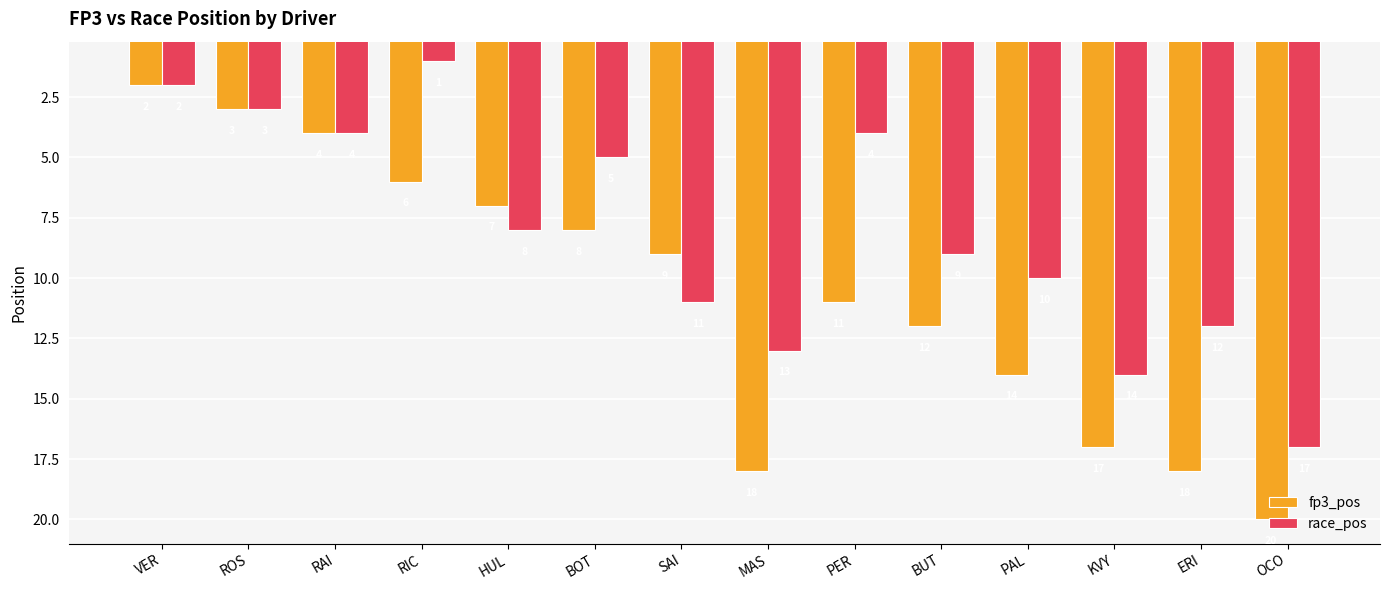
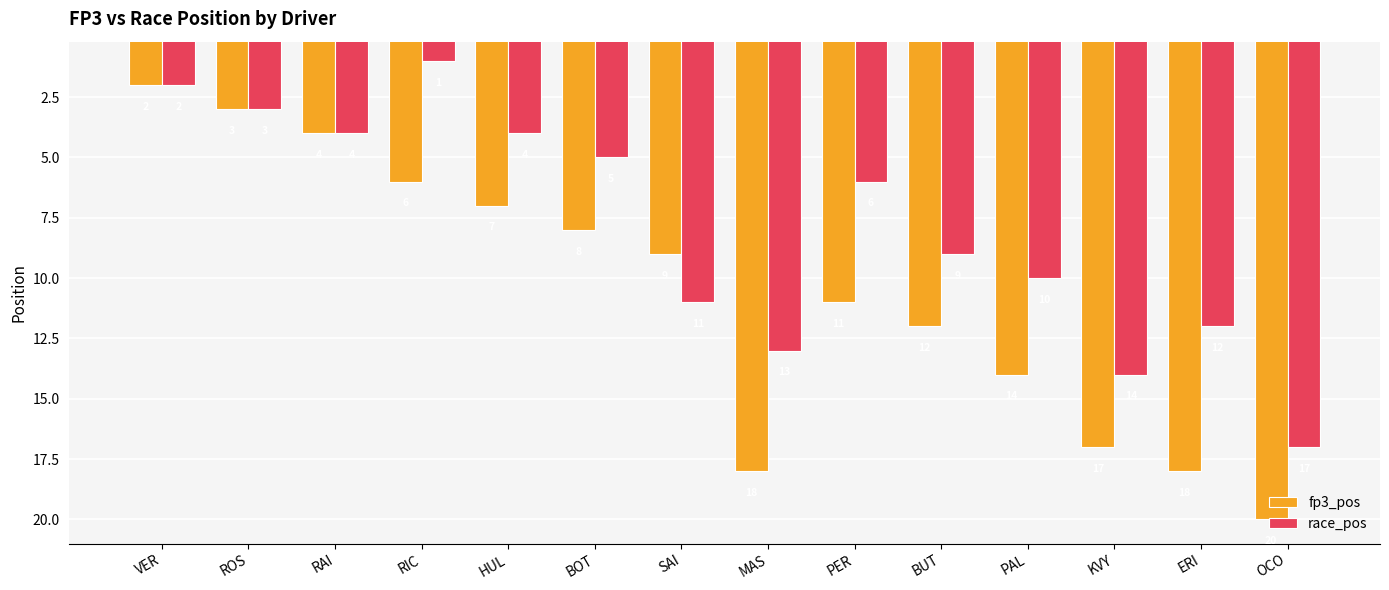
  {
    "fp3_pos": {
      "VER": 2,
      "ROS": 3,
      "RAI": 4,
      "RIC": 6,
      "HUL": 7,
      "BOT": 8,
      "SAI": 9,
      "MAS": 18,
      "PER": 11,
      "BUT": 12,
      "PAL": 14,
      "KVY": 17,
      "ERI": 18,
      "OCO": 20
    },
    "race_pos": {
      "VER": 2,
      "ROS": 3,
      "RAI": 4,
      "RIC": 1,
-     "HUL": 8,
+     "HUL": 4,
      "BOT": 5,
      "SAI": 11,
      "MAS": 13,
-     "PER": 4,
+     "PER": 6,
      "BUT": 9,
      "PAL": 10,
      "KVY": 14,
      "ERI": 12,
      "OCO": 17
    }
  }
